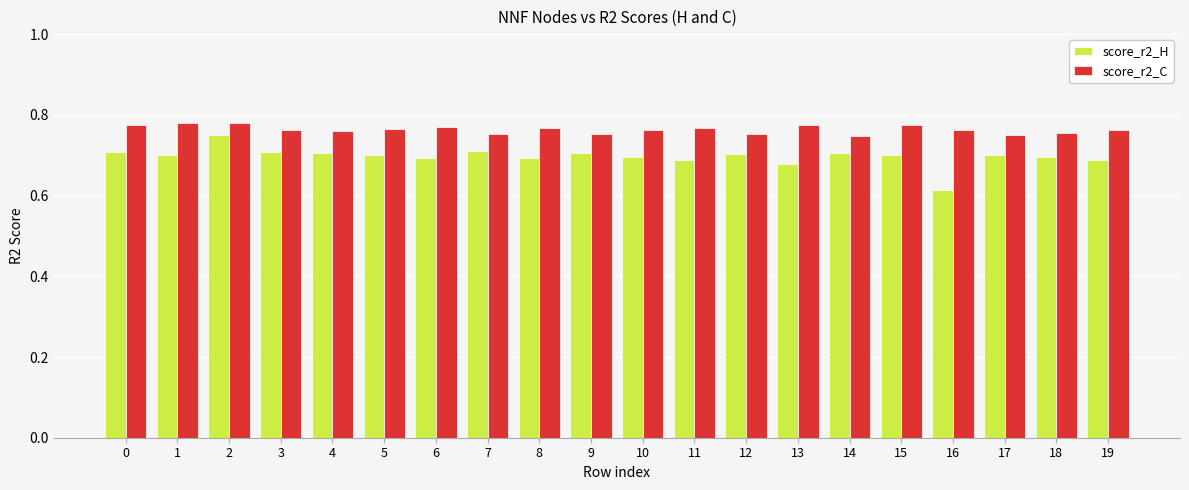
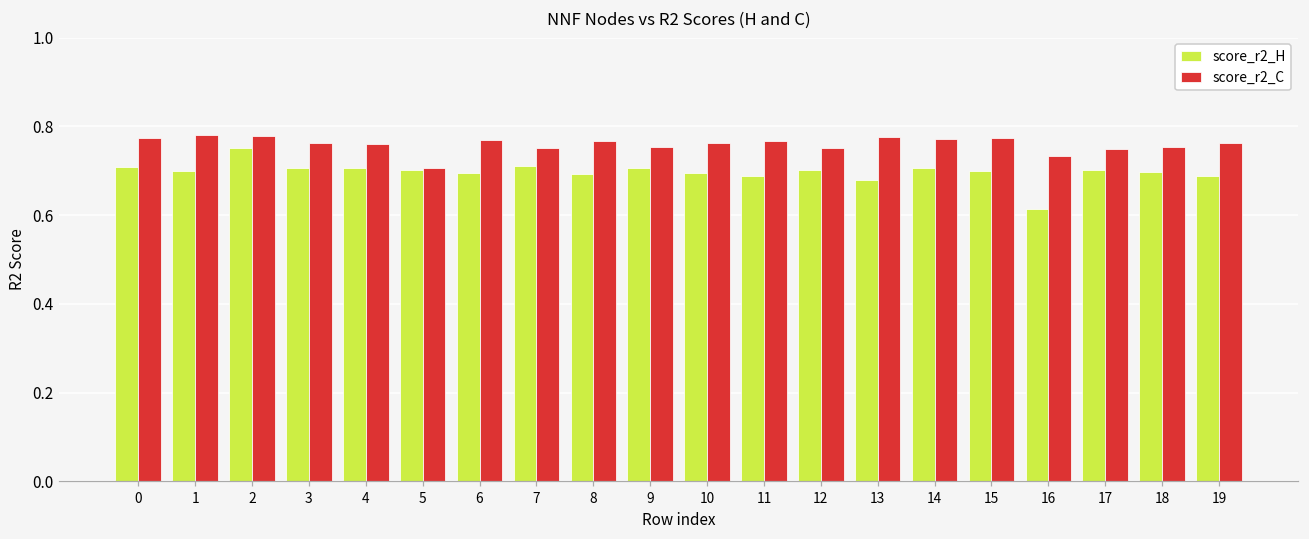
  {
    "score_r2_H": {
      "0": 0.71,
      "1": 0.70,
      "2": 0.75,
      "3": 0.71,
      "4": 0.71,
      "5": 0.70,
      "6": 0.69,
      "7": 0.71,
      "8": 0.69,
      "9": 0.71,
      "10": 0.70,
      "11": 0.69,
      "12": 0.70,
      "13": 0.68,
      "14": 0.71,
      "15": 0.70,
      "16": 0.61,
      "17": 0.70,
      "18": 0.70,
      "19": 0.69
    },
    "score_r2_C": {
      "0": 0.77,
      "1": 0.78,
      "2": 0.78,
      "3": 0.76,
      "4": 0.76,
-     "5": 0.76,
+     "5": 0.71,
      "6": 0.77,
      "7": 0.75,
      "8": 0.77,
      "9": 0.75,
      "10": 0.76,
      "11": 0.77,
      "12": 0.75,
      "13": 0.78,
-     "14": 0.75,
+     "14": 0.77,
      "15": 0.77,
-     "16": 0.76,
+     "16": 0.73,
      "17": 0.75,
      "18": 0.75,
      "19": 0.76
    }
  }
